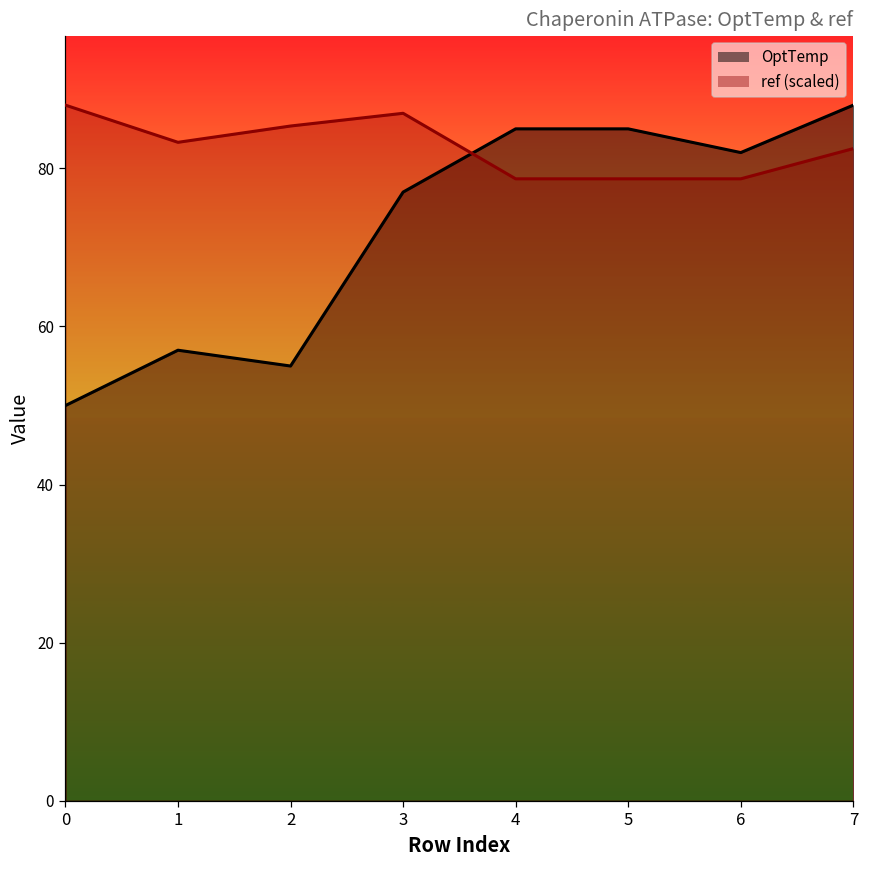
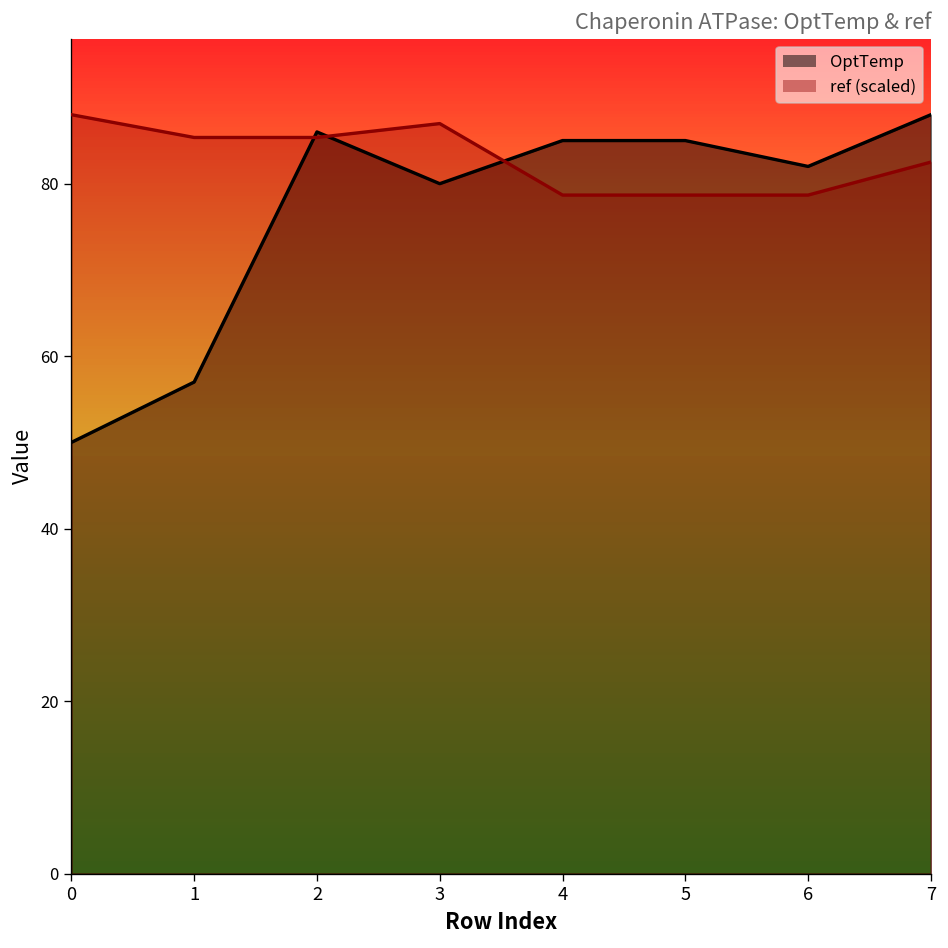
  {
    "OptTemp": {
      "0": 50,
      "1": 57,
-     "2": 55,
-     "3": 77,
+     "2": 86,
+     "3": 80,
      "4": 85,
      "5": 85,
      "6": 82,
      "7": 88
    },
    "ref (scaled)": {
      "0": 88,
-     "1": 83,
+     "1": 85,
      "2": 85,
      "3": 87,
      "4": 79,
      "5": 79,
      "6": 79,
      "7": 83
    }
  }
